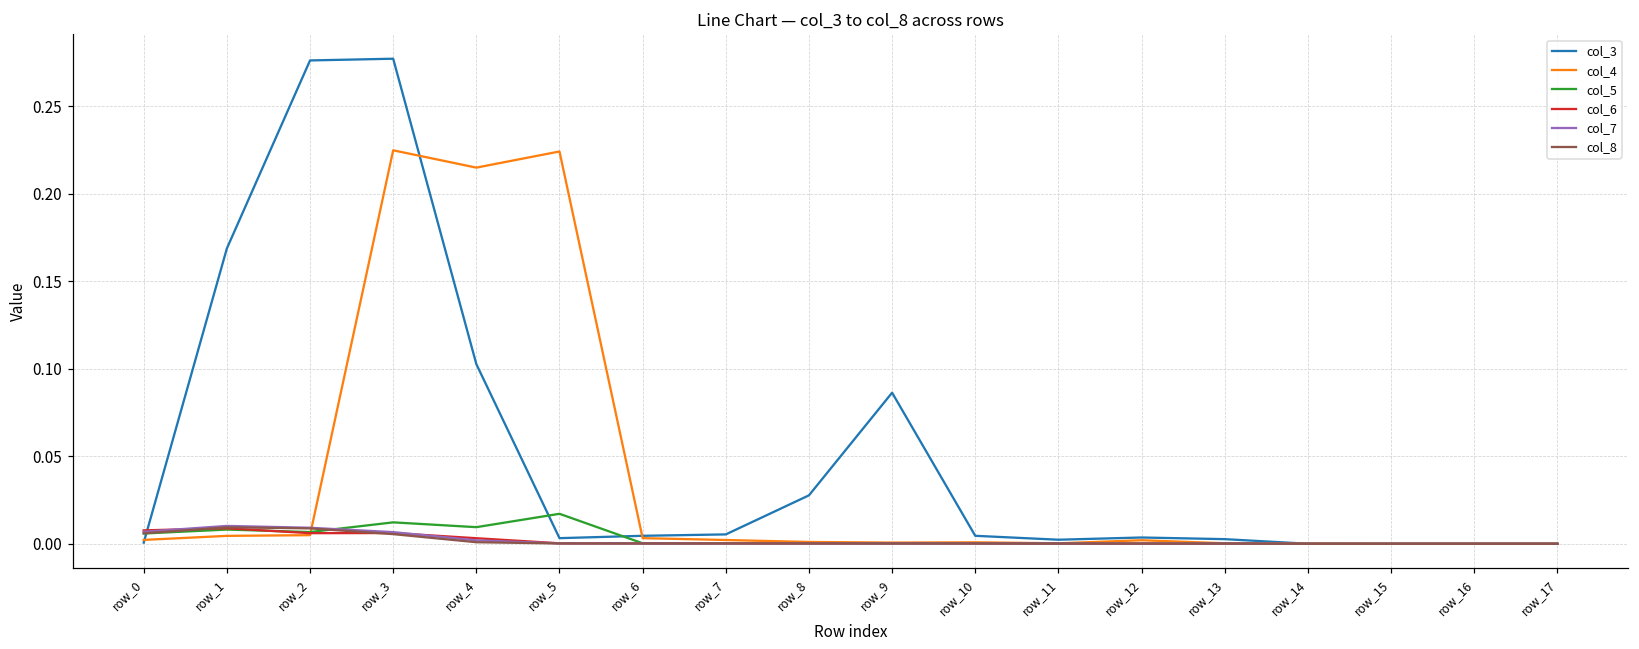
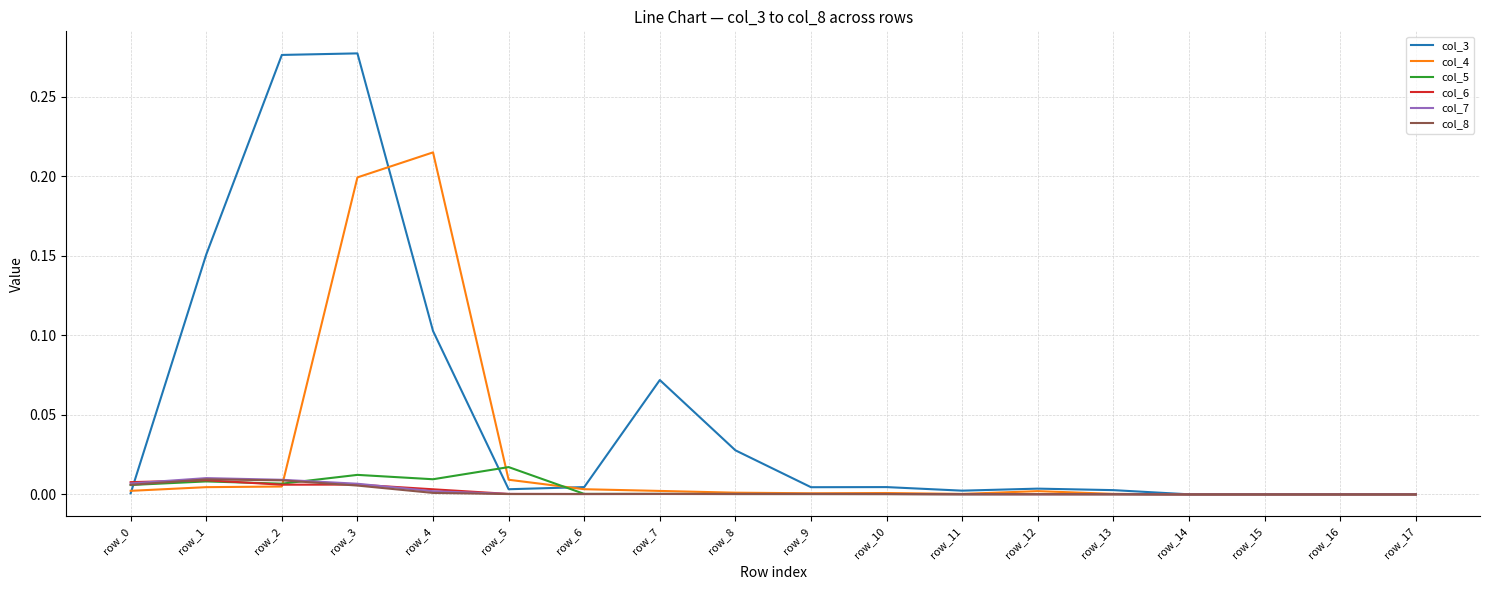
  {
    "col_3": {
-     "row_1": 0.169,
+     "row_1": 0.151,
      "row_2": 0.276,
      "row_3": 0.277,
      "row_4": 0.103,
      "row_5": 0.003,
-     "row_7": 0.005,
+     "row_7": 0.072,
      "row_8": 0.028,
-     "row_9": 0.086,
+     "row_9": 0.005,
      "row_10": 0.005,
      "row_11": 0.002,
      "row_13": 0.003
    },
    "col_4": {
      "row_1": 0.005,
-     "row_3": 0.225,
+     "row_3": 0.199,
      "row_4": 0.215,
-     "row_5": 0.224,
+     "row_5": 0.009,
      "row_7": 0.002
    },
    "col_5": {
      "row_3": 0.012,
      "row_4": 0.010,
      "row_5": 0.017
    }
  }
